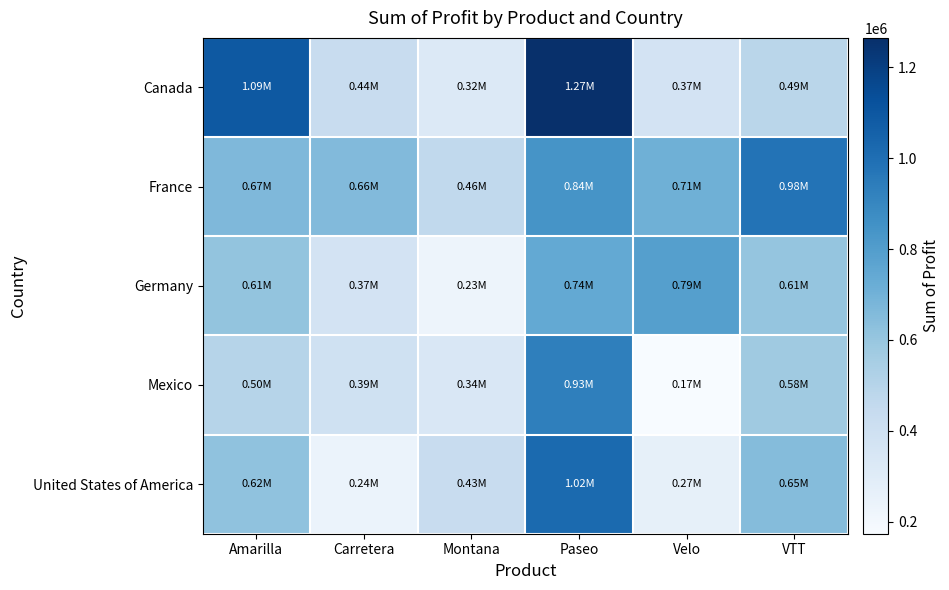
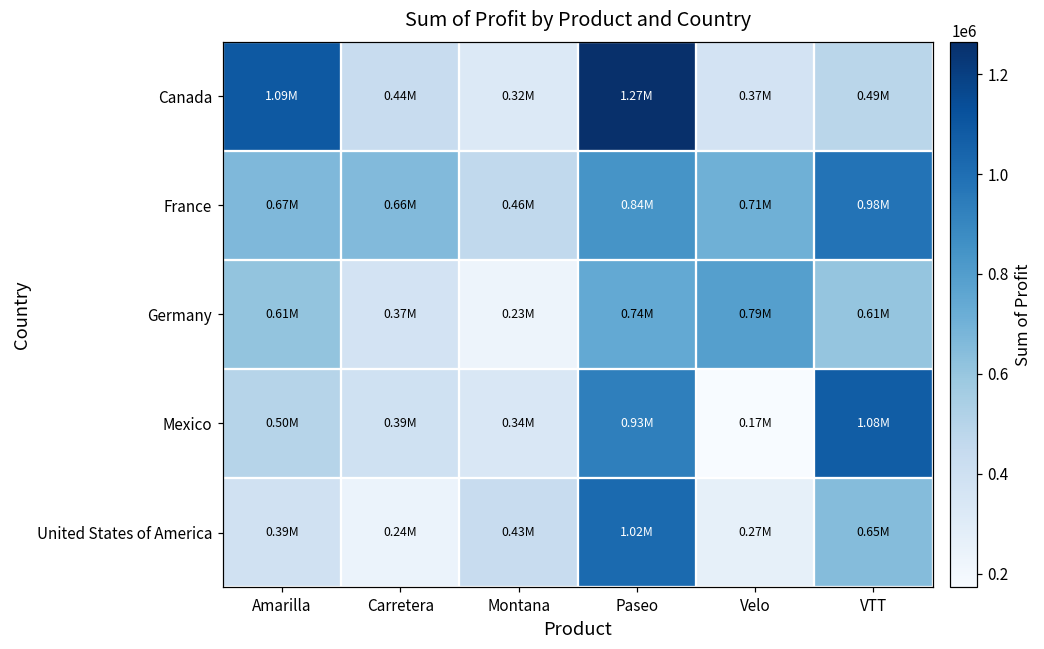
  {
    "Canada": {
      "Amarilla": "1.09M",
      "Carretera": "0.44M",
      "Montana": "0.32M",
      "Paseo": "1.27M",
      "Velo": "0.37M",
      "VTT": "0.49M"
    },
    "France": {
      "Amarilla": "0.67M",
      "Carretera": "0.66M",
      "Montana": "0.46M",
      "Paseo": "0.84M",
      "Velo": "0.71M",
      "VTT": "0.98M"
    },
    "Germany": {
      "Amarilla": "0.61M",
      "Carretera": "0.37M",
      "Montana": "0.23M",
      "Paseo": "0.74M",
      "Velo": "0.79M",
      "VTT": "0.61M"
    },
    "Mexico": {
      "Amarilla": "0.50M",
      "Carretera": "0.39M",
      "Montana": "0.34M",
      "Paseo": "0.93M",
      "Velo": "0.17M",
-     "VTT": "0.58M"
+     "VTT": "1.08M"
    },
    "United States of America": {
-     "Amarilla": "0.62M",
+     "Amarilla": "0.39M",
      "Carretera": "0.24M",
      "Montana": "0.43M",
      "Paseo": "1.02M",
      "Velo": "0.27M",
      "VTT": "0.65M"
    }
  }
